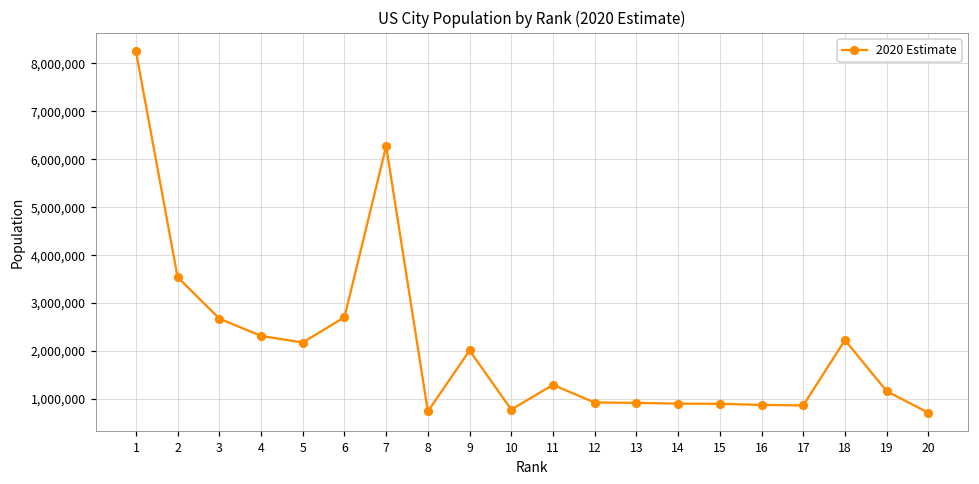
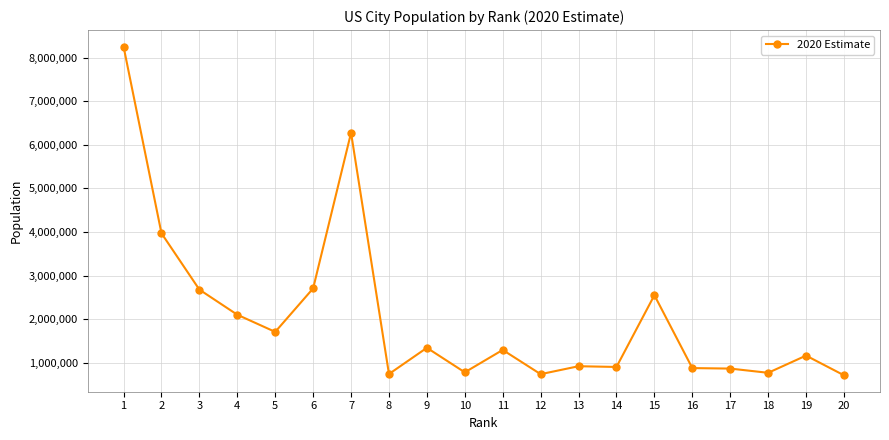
  {
    "1": "8,300,000",
-   "2": "3,500,000",
+   "2": "4,000,000",
    "3": "2,700,000",
-   "4": "2,300,000",
-   "5": "2,200,000",
+   "4": "2,100,000",
+   "5": "1,700,000",
    "6": "2,700,000",
    "7": "6,300,000",
    "8": "700,000",
-   "9": "2,000,000",
+   "9": "1,300,000",
    "10": "800,000",
    "11": "1,300,000",
-   "12": "900,000",
+   "12": "700,000",
    "13": "900,000",
    "14": "900,000",
-   "15": "900,000",
+   "15": "2,500,000",
    "16": "900,000",
    "17": "900,000",
-   "18": "2,200,000",
+   "18": "800,000",
    "19": "1,200,000",
    "20": "700,000"
  }
